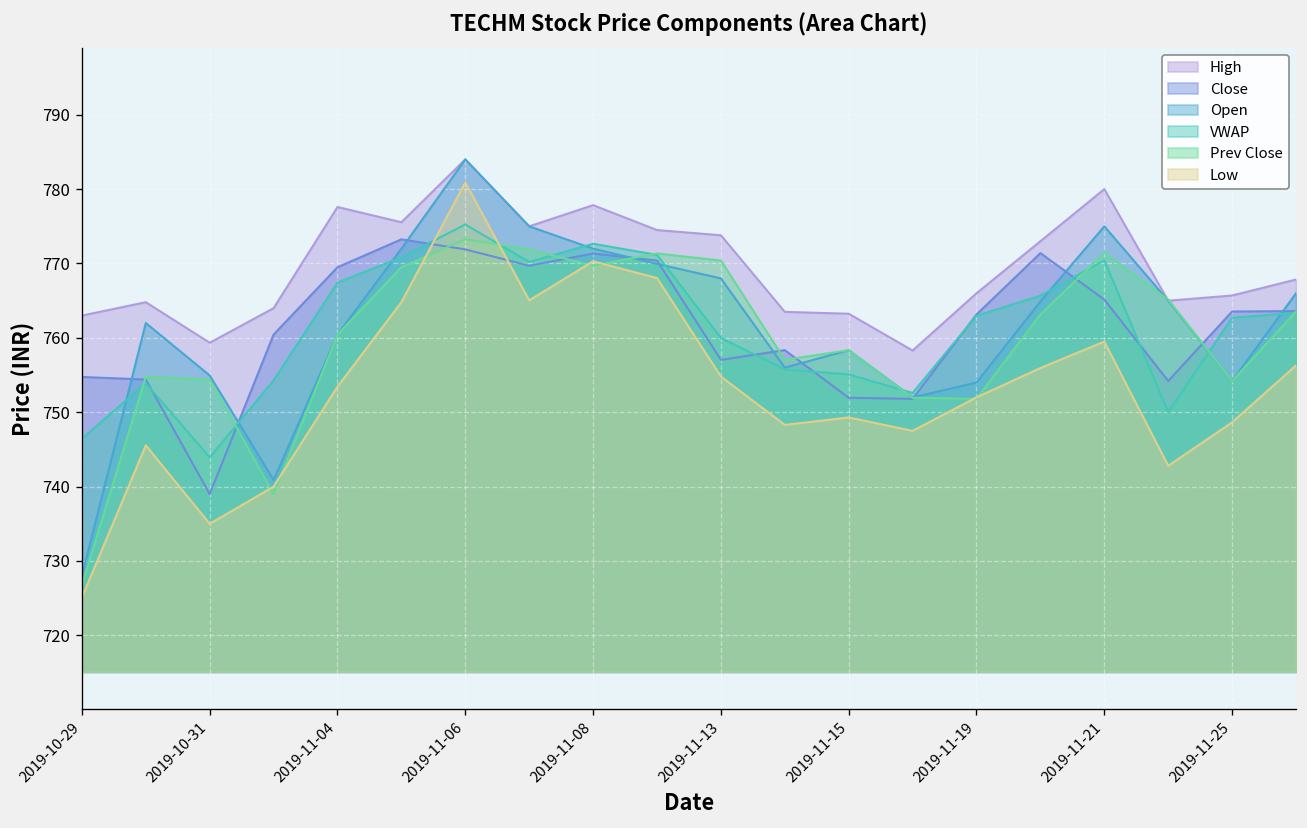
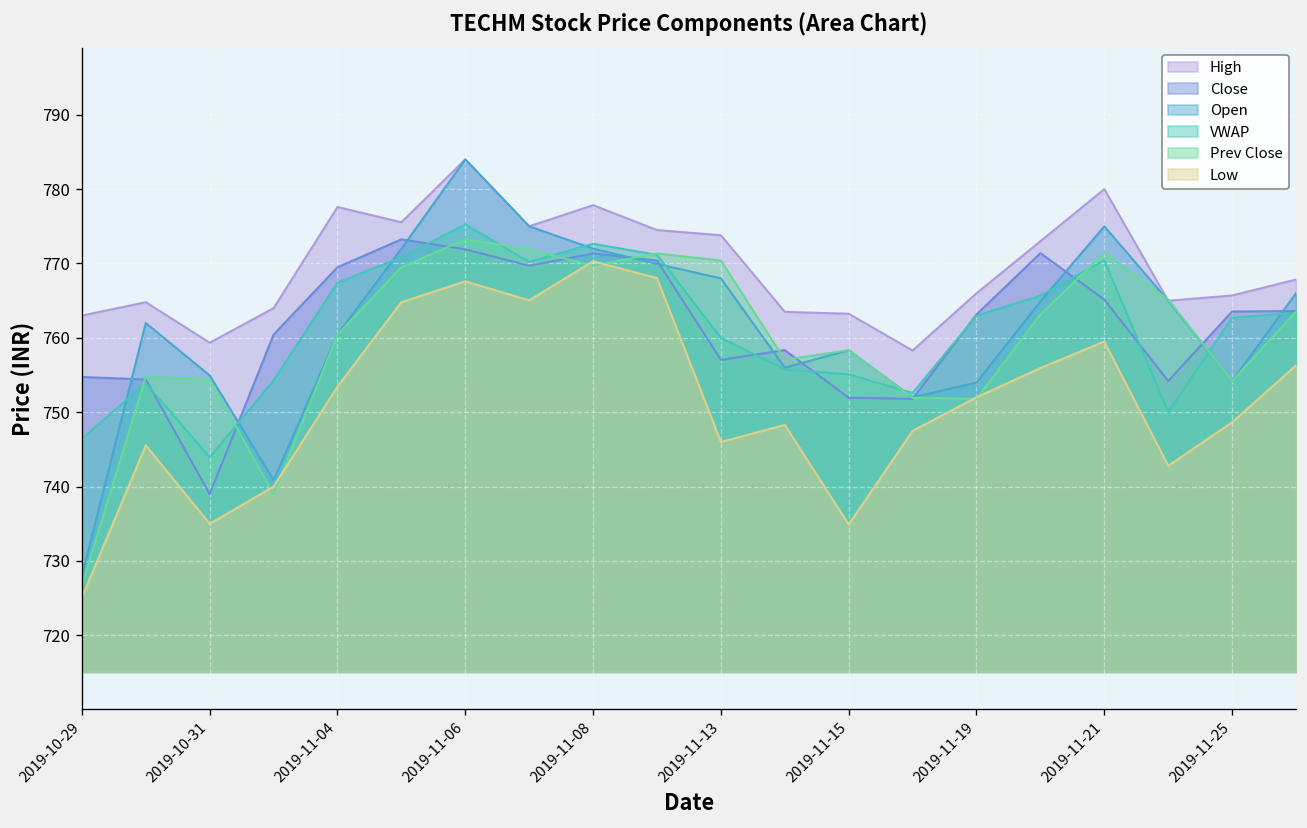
  {
    "Low": {
      "2019-10-29": 725,
      "2019-10-31": 735,
      "2019-11-04": 753,
-     "2019-11-06": 781,
+     "2019-11-06": 768,
      "2019-11-08": 770,
-     "2019-11-13": 755,
-     "2019-11-15": 749,
+     "2019-11-13": 746,
+     "2019-11-15": 735,
      "2019-11-21": 760,
      "2019-11-25": 749
    }
  }
